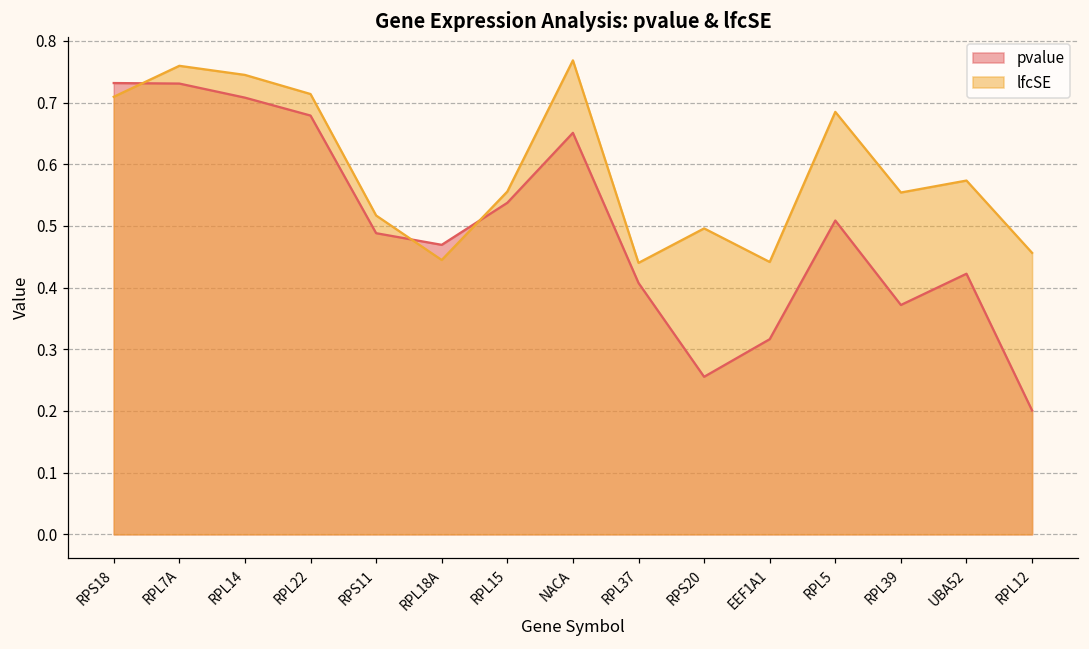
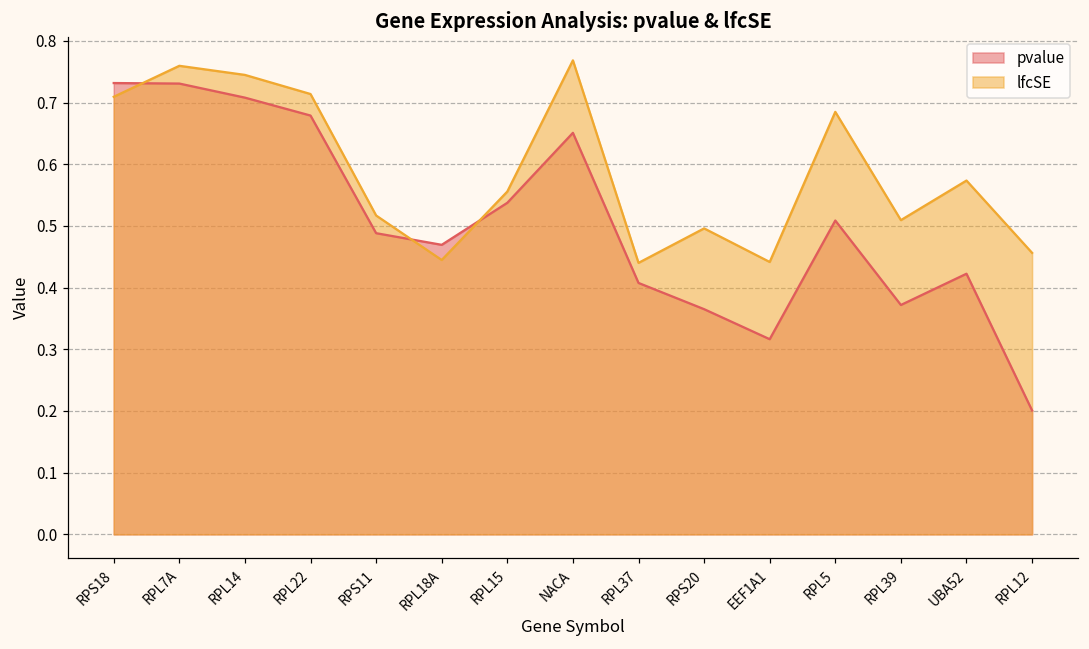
  {
    "pvalue": {
      "RPS18": 0.73,
      "RPL7A": 0.73,
      "RPL14": 0.71,
      "RPL22": 0.68,
      "RPS11": 0.49,
      "RPL18A": 0.47,
      "RPL15": 0.54,
      "NACA": 0.65,
      "RPL37": 0.41,
-     "RPS20": 0.26,
+     "RPS20": 0.37,
      "EEF1A1": 0.32,
      "RPL5": 0.51,
      "RPL39": 0.37,
      "UBA52": 0.42,
      "RPL12": 0.20
    },
    "lfcSE": {
      "RPS18": 0.71,
      "RPL7A": 0.76,
      "RPL14": 0.74,
      "RPL22": 0.71,
      "RPS11": 0.52,
      "RPL18A": 0.44,
      "RPL15": 0.56,
      "NACA": 0.77,
      "RPL37": 0.44,
      "RPS20": 0.50,
      "EEF1A1": 0.44,
      "RPL5": 0.68,
-     "RPL39": 0.55,
+     "RPL39": 0.51,
      "UBA52": 0.57,
      "RPL12": 0.46
    }
  }
